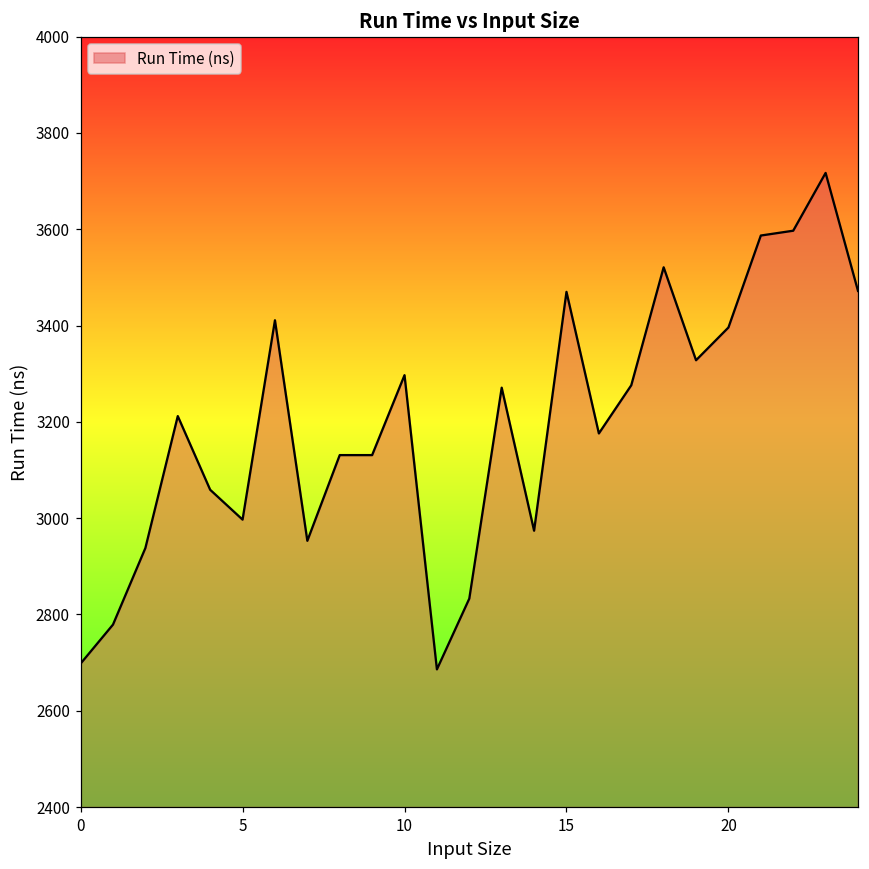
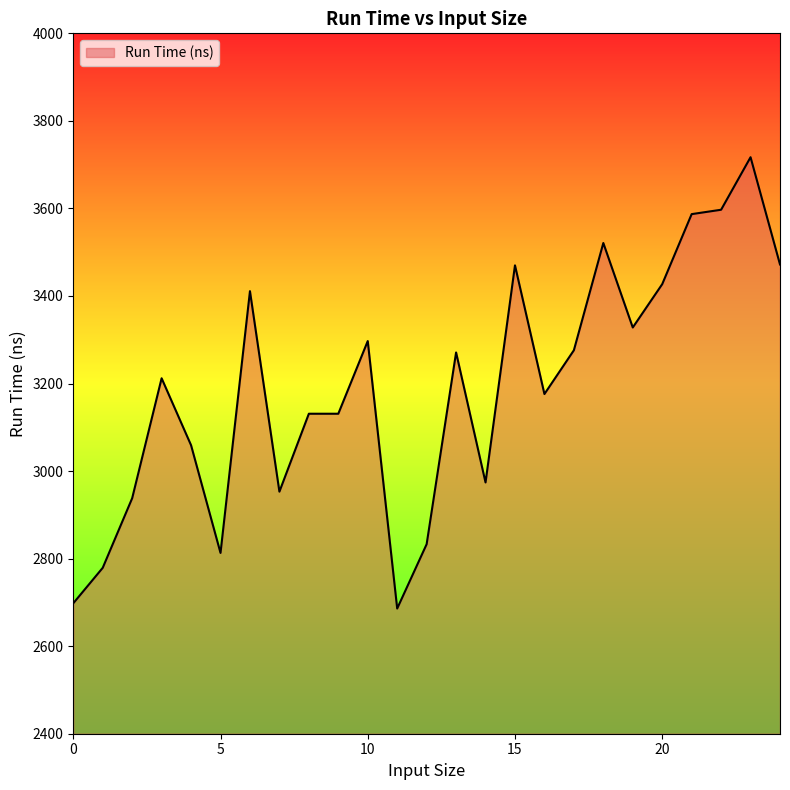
  {
    "0": 2700,
-   "5": 3000,
+   "5": 2810,
    "10": 3300,
    "15": 3470,
-   "20": 3400
+   "20": 3430
  }
